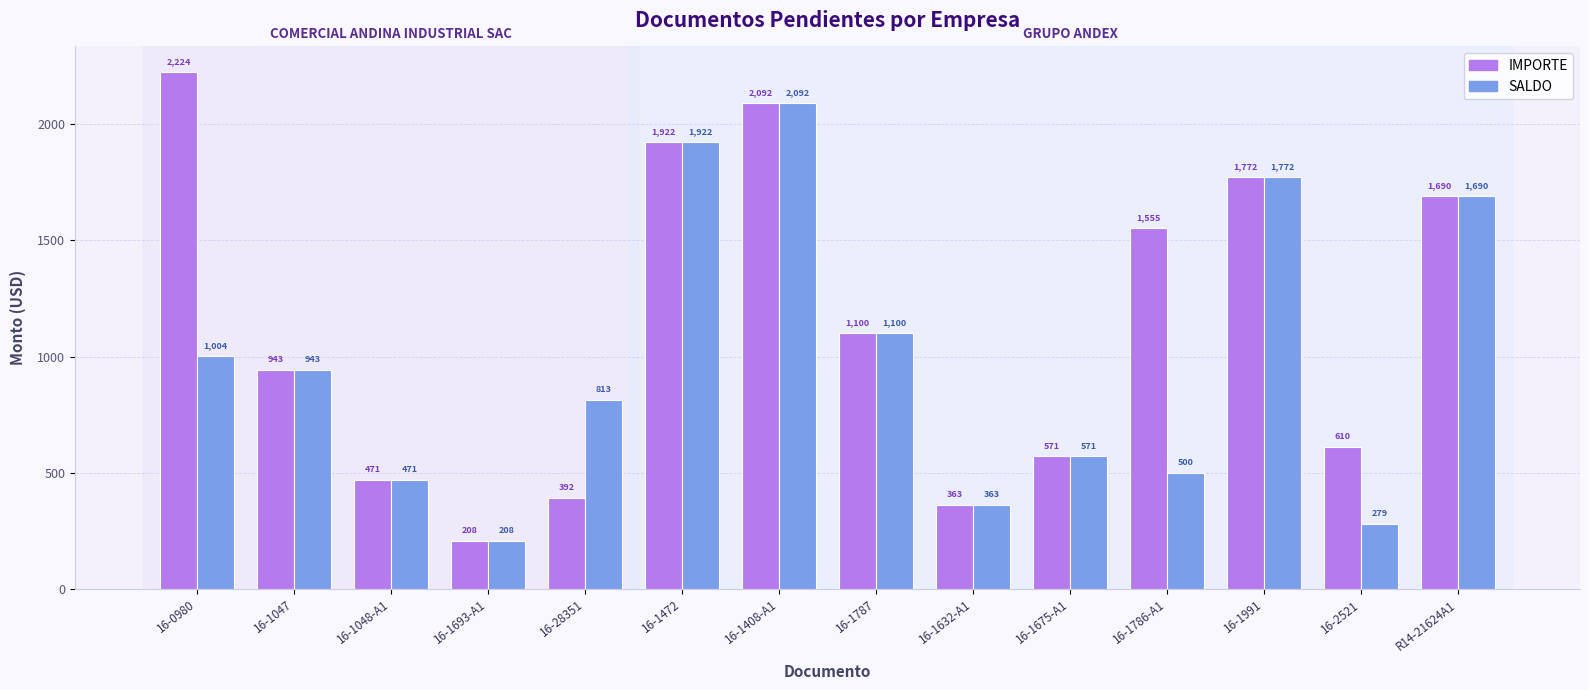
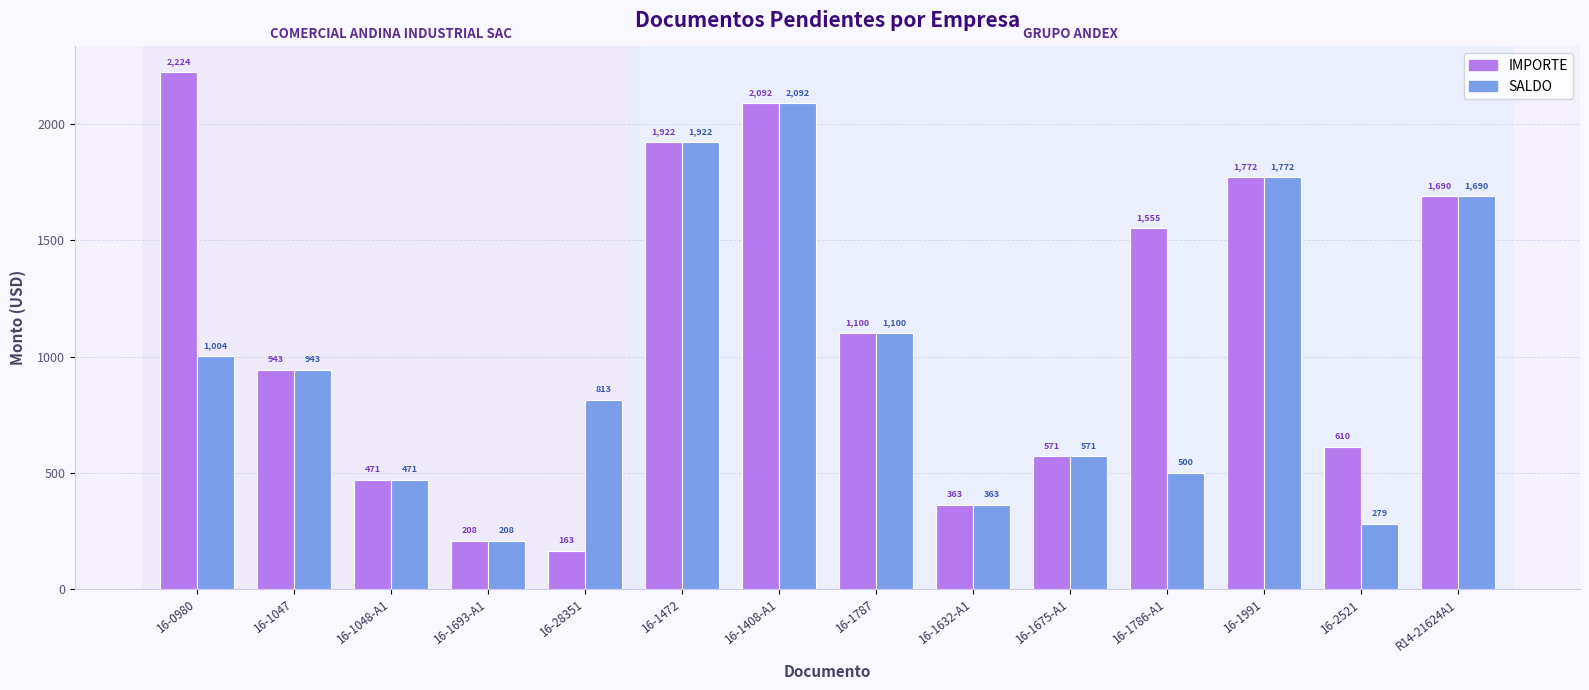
  {
    "IMPORTE": {
      "16-0980": "2,224",
      "16-1047": "943",
      "16-1048-A1": "471",
      "16-1693-A1": "208",
-     "16-28351": "392",
+     "16-28351": "163",
      "16-1472": "1,922",
      "16-1408-A1": "2,092",
      "16-1787": "1,100",
      "16-1632-A1": "363",
      "16-1675-A1": "571",
      "16-1786-A1": "1,555",
      "16-1991": "1,772",
      "16-2521": "610",
      "R14-21624A1": "1,690"
    },
    "SALDO": {
      "16-0980": "1,004",
      "16-1047": "943",
      "16-1048-A1": "471",
      "16-1693-A1": "208",
      "16-28351": "813",
      "16-1472": "1,922",
      "16-1408-A1": "2,092",
      "16-1787": "1,100",
      "16-1632-A1": "363",
      "16-1675-A1": "571",
      "16-1786-A1": "500",
      "16-1991": "1,772",
      "16-2521": "279",
      "R14-21624A1": "1,690"
    }
  }
